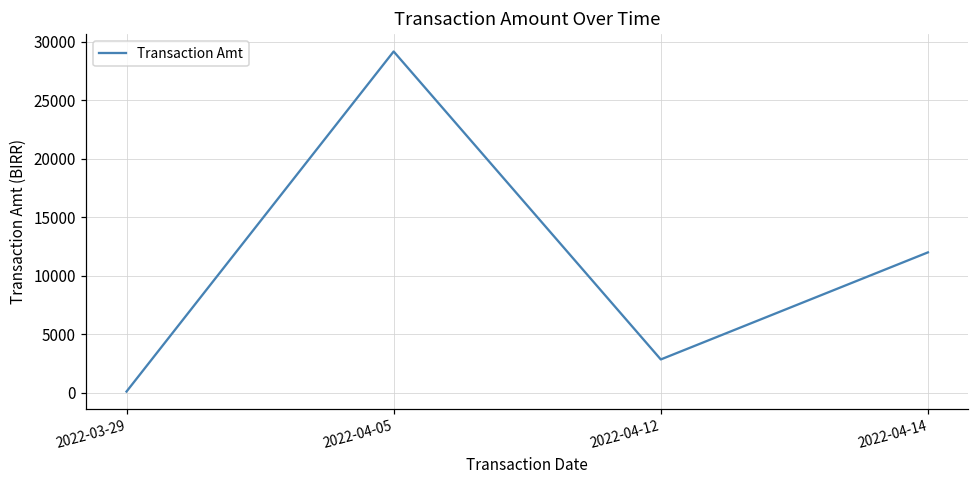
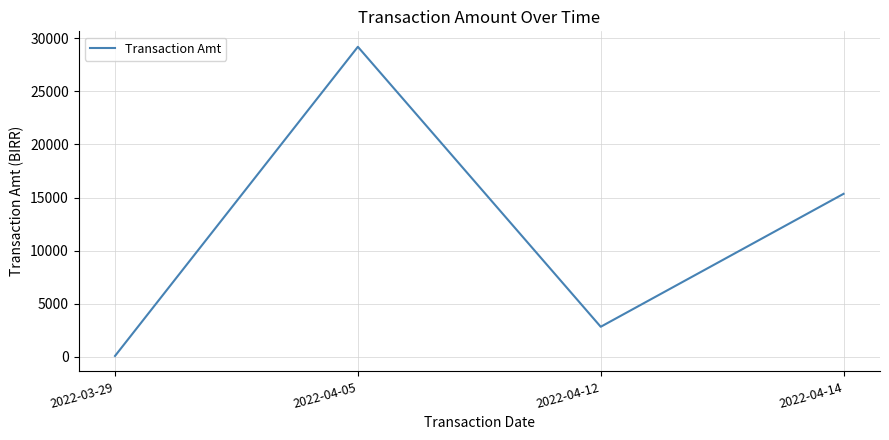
  {
    "2022-03-29": 100,
    "2022-04-05": 29200,
    "2022-04-12": 2800,
-   "2022-04-14": 12000
+   "2022-04-14": 15400
  }
